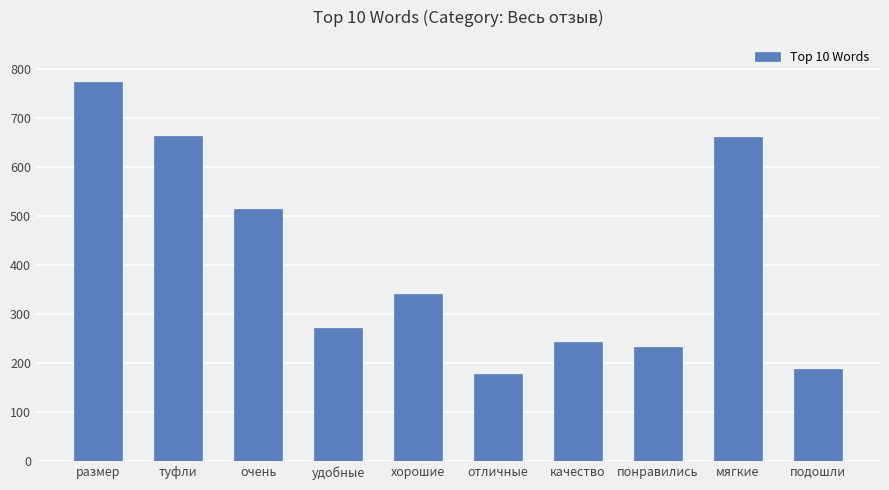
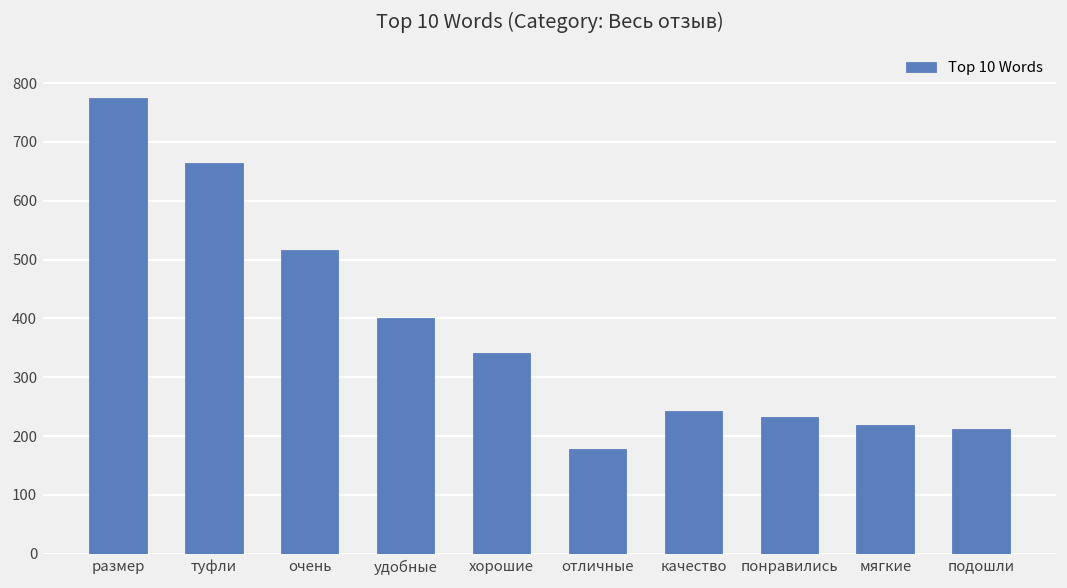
  {
    "размер": 770,
    "туфли": 660,
    "очень": 520,
-   "удобные": 270,
+   "удобные": 400,
    "хорошие": 340,
    "отличные": 180,
    "качество": 240,
    "понравились": 230,
-   "мягкие": 660,
-   "подошли": 190
+   "мягкие": 220,
+   "подошли": 210
  }
